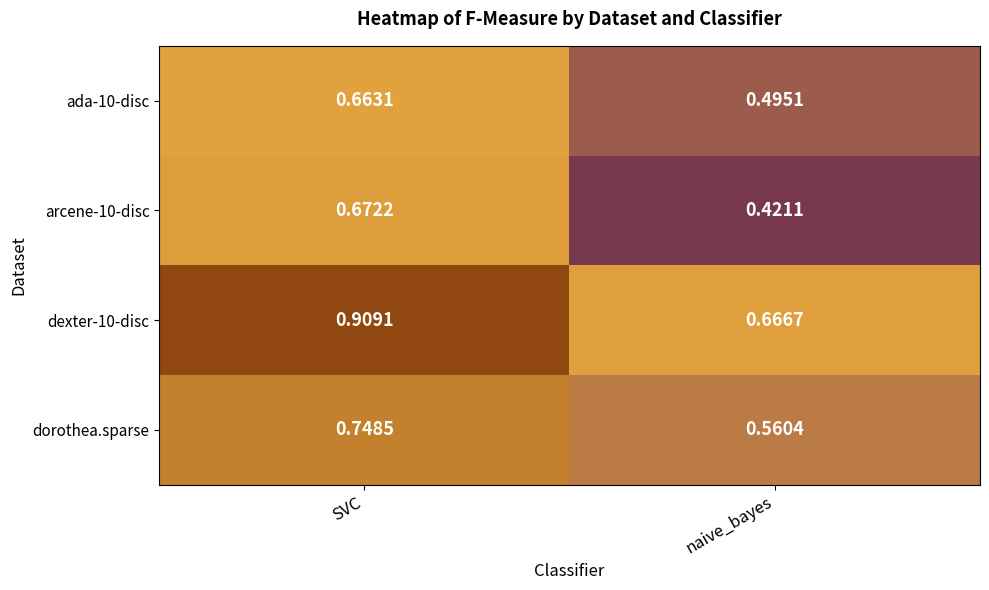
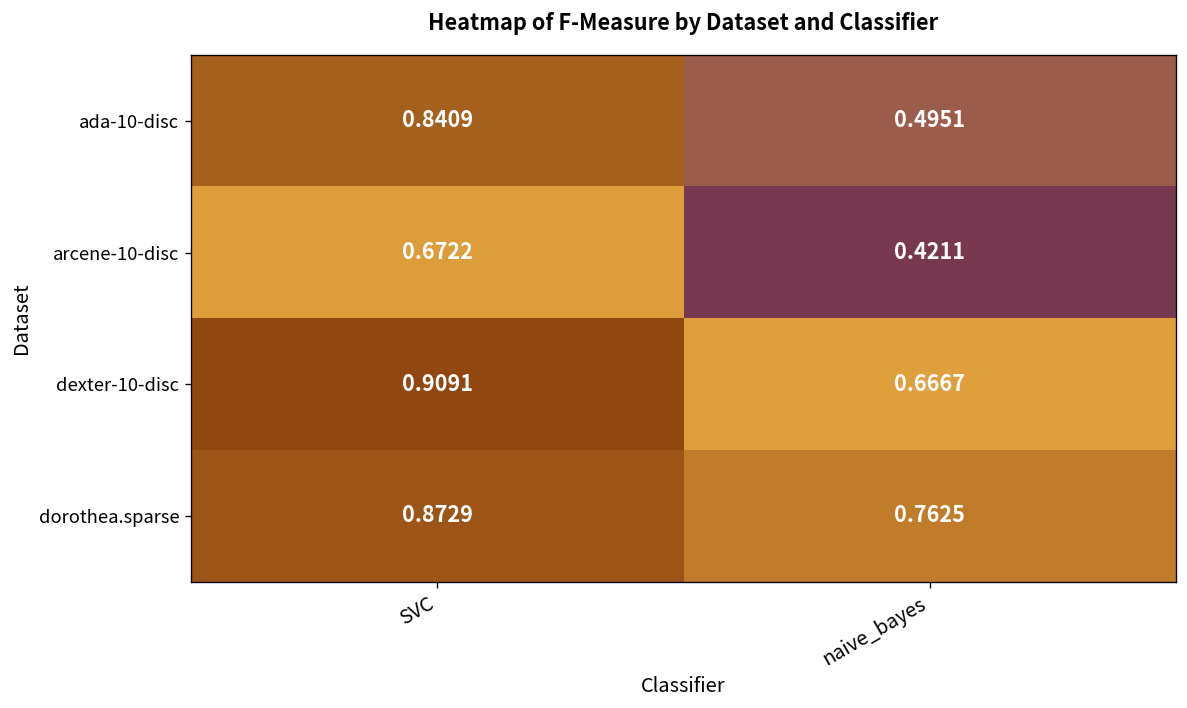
  {
    "ada-10-disc": {
-     "SVC": 0.6631,
+     "SVC": 0.8409,
      "naive_bayes": 0.4951
    },
    "arcene-10-disc": {
      "SVC": 0.6722,
      "naive_bayes": 0.4211
    },
    "dexter-10-disc": {
      "SVC": 0.9091,
      "naive_bayes": 0.6667
    },
    "dorothea.sparse": {
-     "SVC": 0.7485,
-     "naive_bayes": 0.5604
+     "SVC": 0.8729,
+     "naive_bayes": 0.7625
    }
  }
